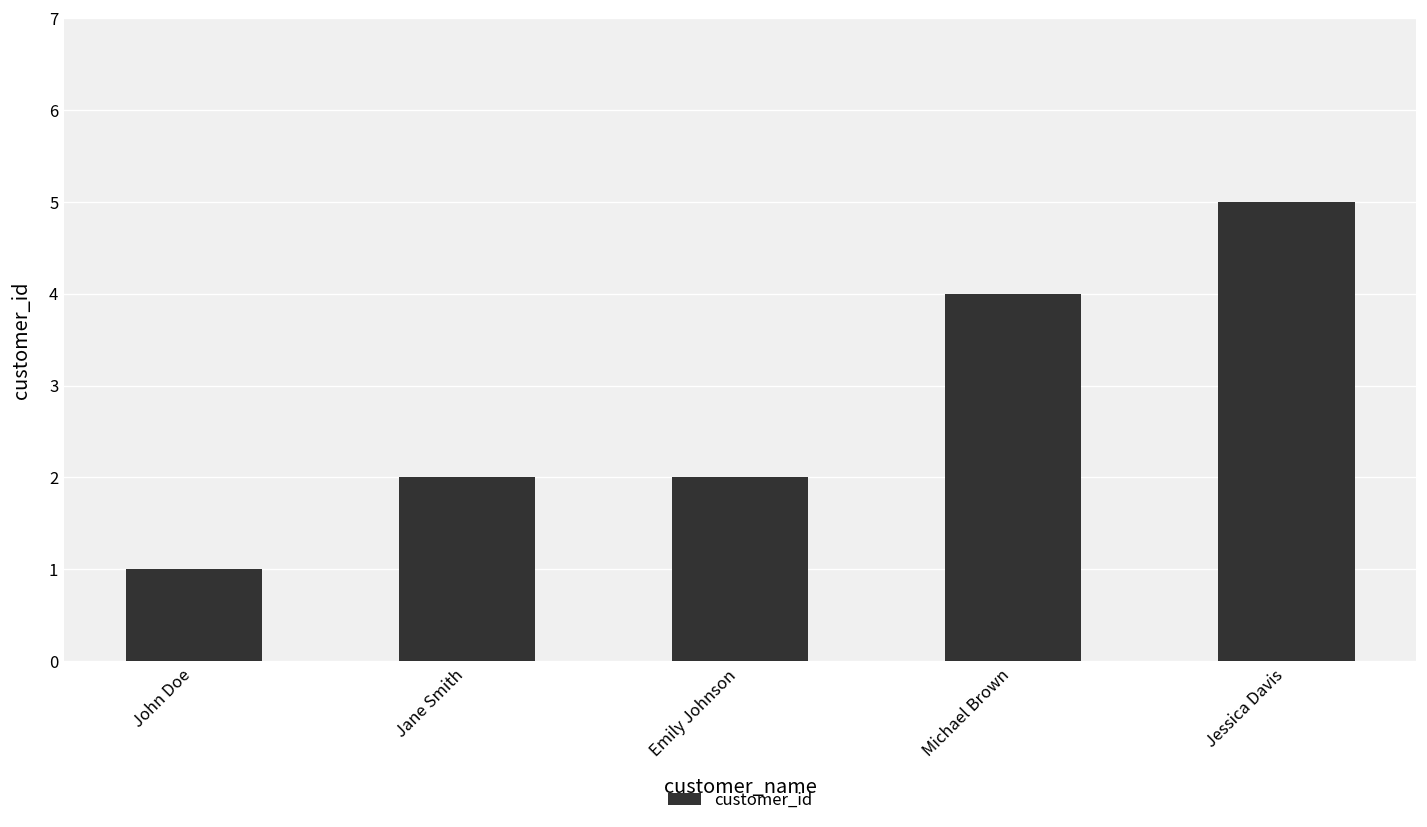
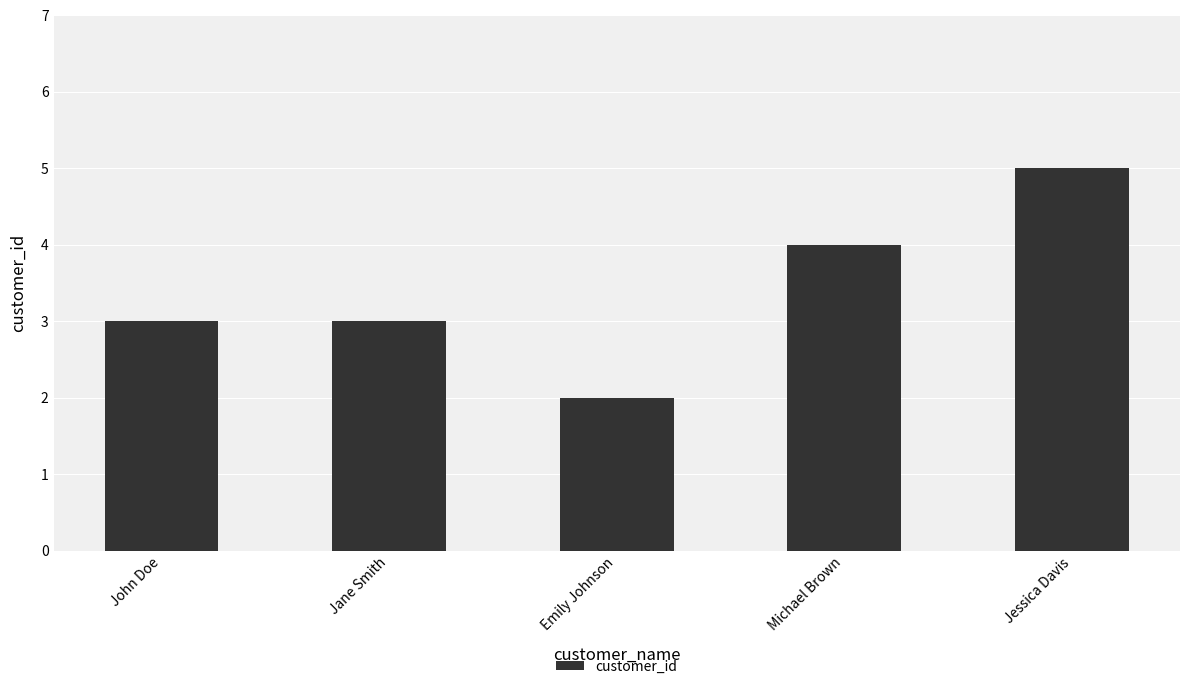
  {
-   "John Doe": 1,
-   "Jane Smith": 2,
+   "John Doe": 3,
+   "Jane Smith": 3,
    "Emily Johnson": 2,
    "Michael Brown": 4,
    "Jessica Davis": 5
  }
